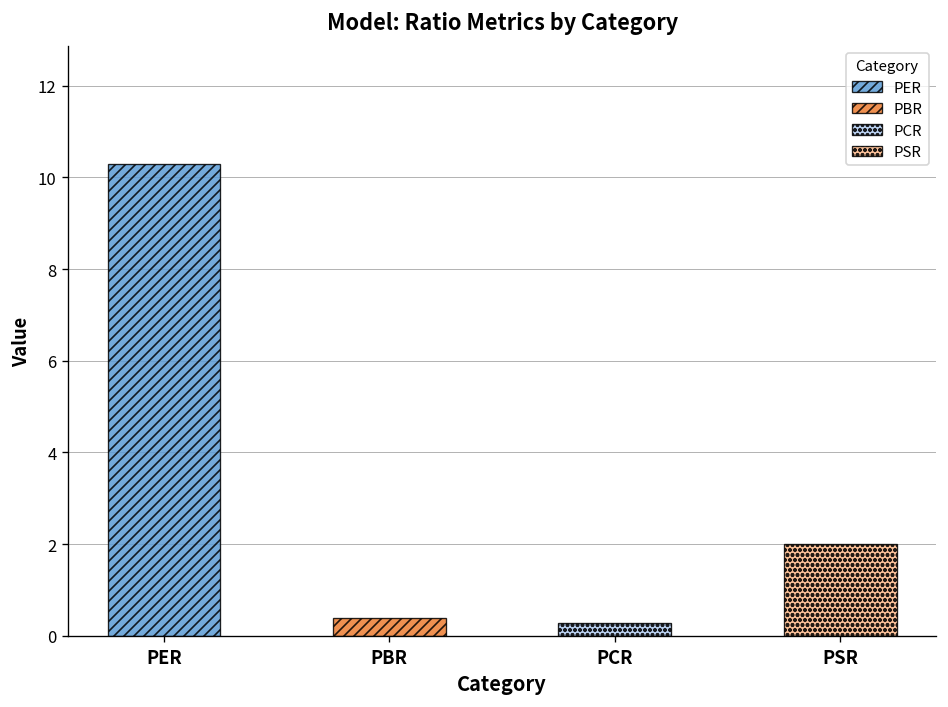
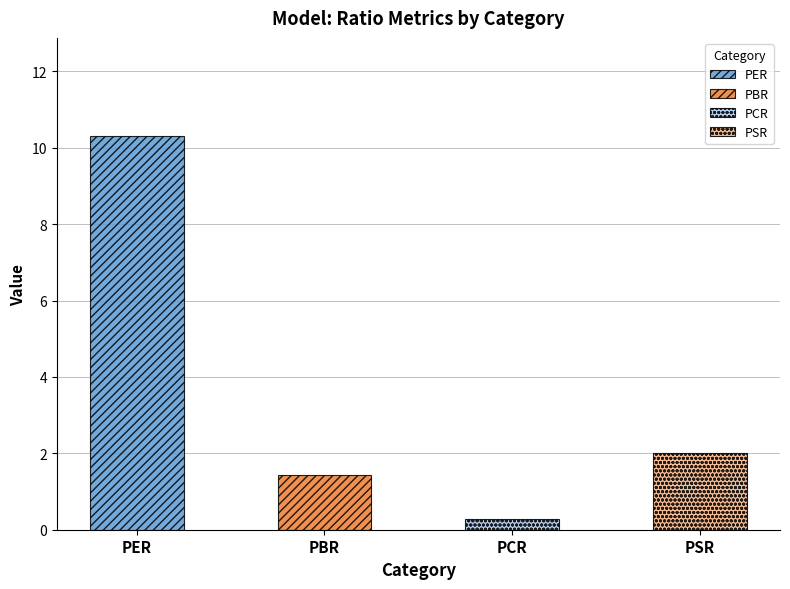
  {
    "PER": 10.3,
-   "PBR": 0.4,
+   "PBR": 1.4,
    "PCR": 0.3,
    "PSR": 2.0
  }
